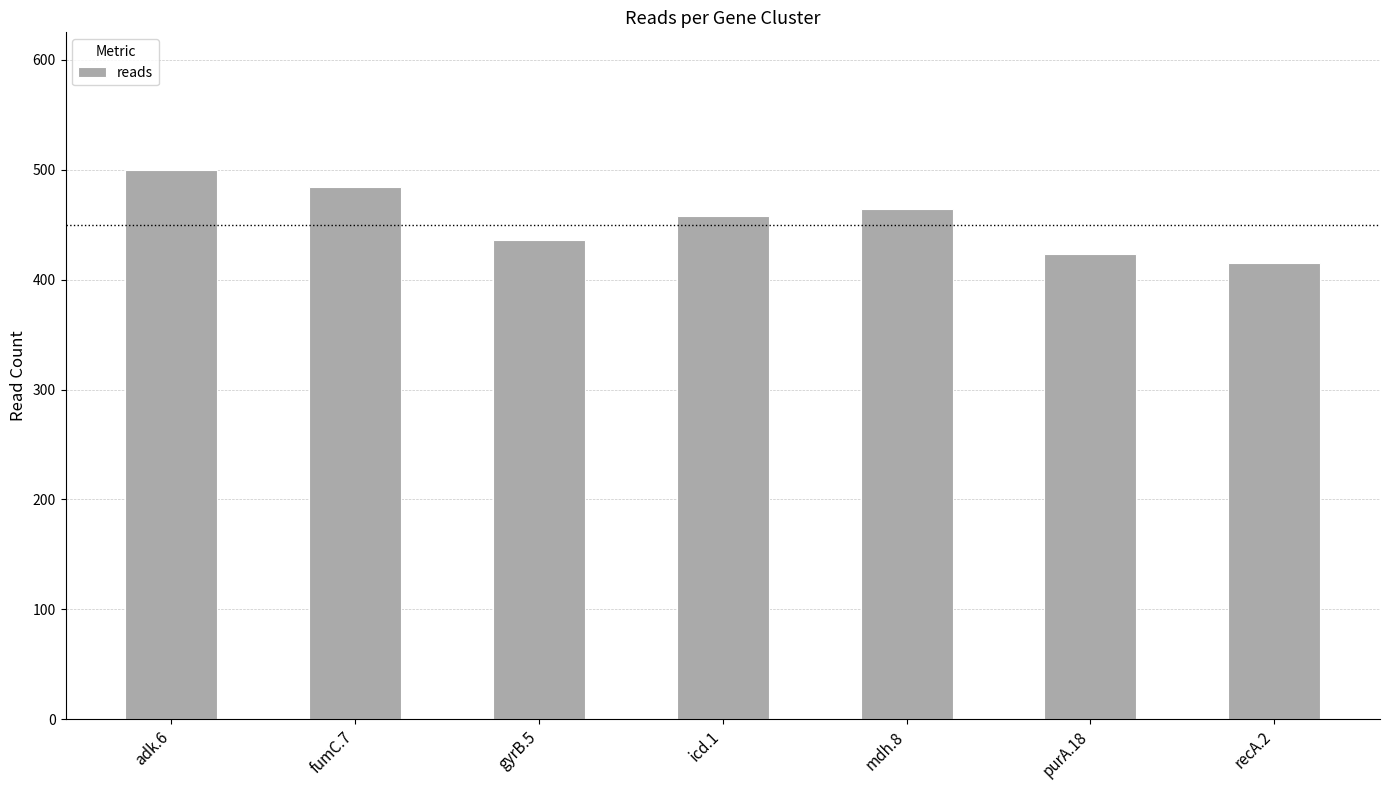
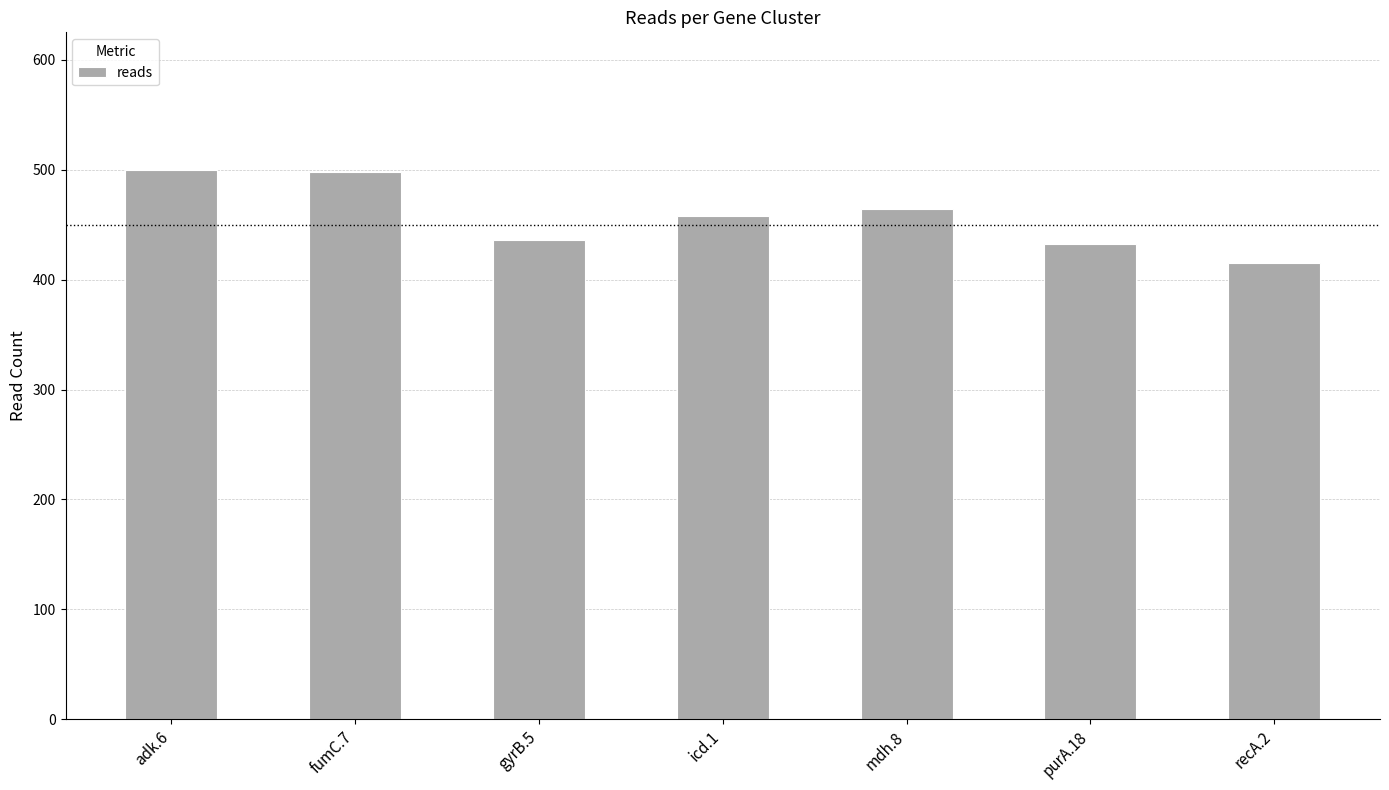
  {
    "adk.6": 500,
-   "fumC.7": 484,
+   "fumC.7": 498,
    "gyrB.5": 436,
    "icd.1": 458,
    "mdh.8": 464,
-   "purA.18": 423,
+   "purA.18": 432,
    "recA.2": 415
  }
